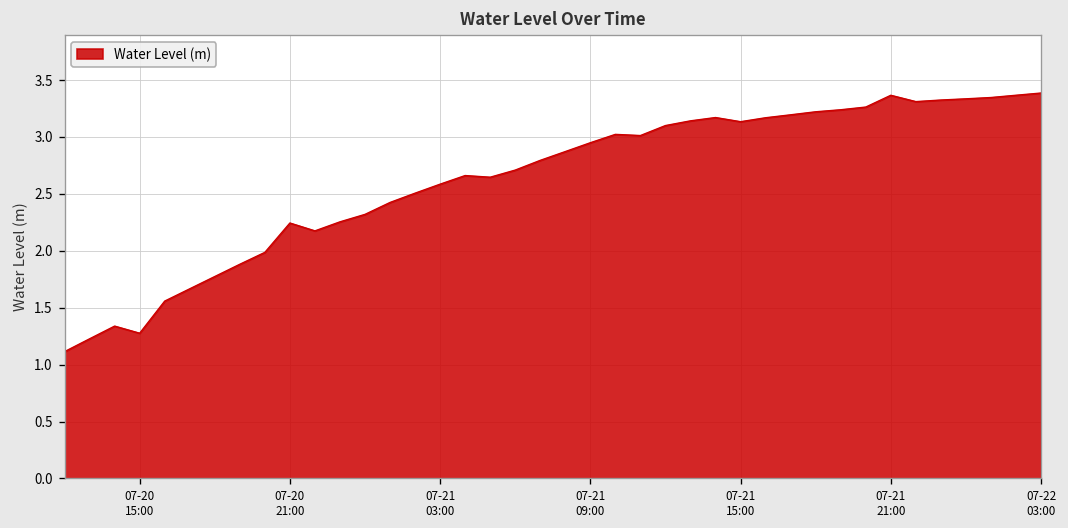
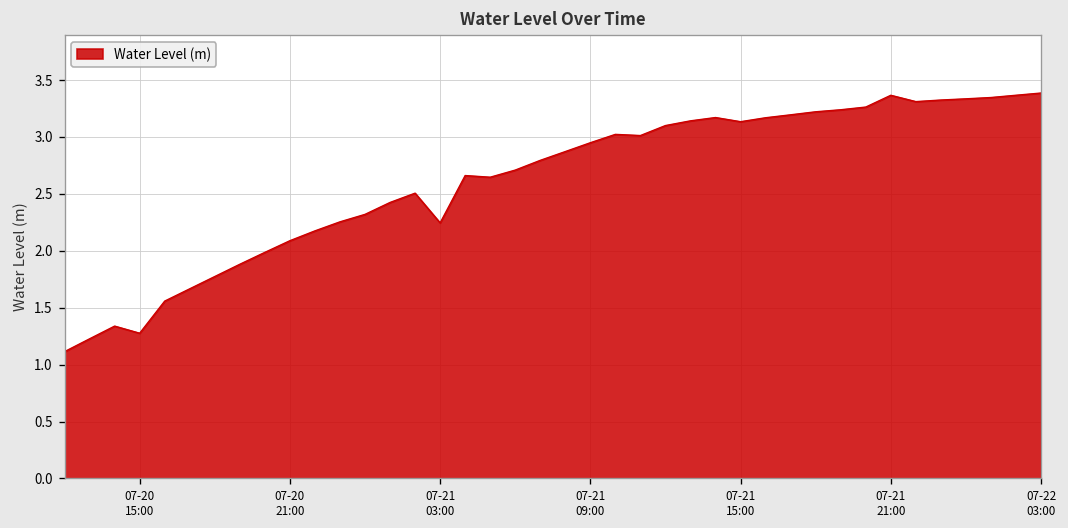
  {
    "07-20 15:00": 1.3,
-   "07-20 21:00": 2.2,
-   "07-21 03:00": 2.6,
+   "07-20 21:00": 2.1,
+   "07-21 03:00": 2.2,
    "07-21 09:00": 2.9,
    "07-21 15:00": 3.1,
    "07-21 21:00": 3.4,
    "07-22 03:00": 3.4
  }
